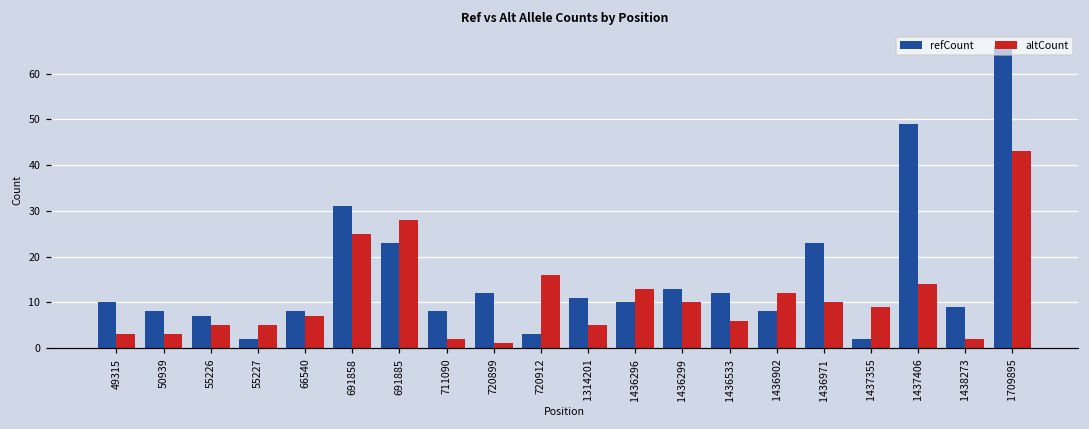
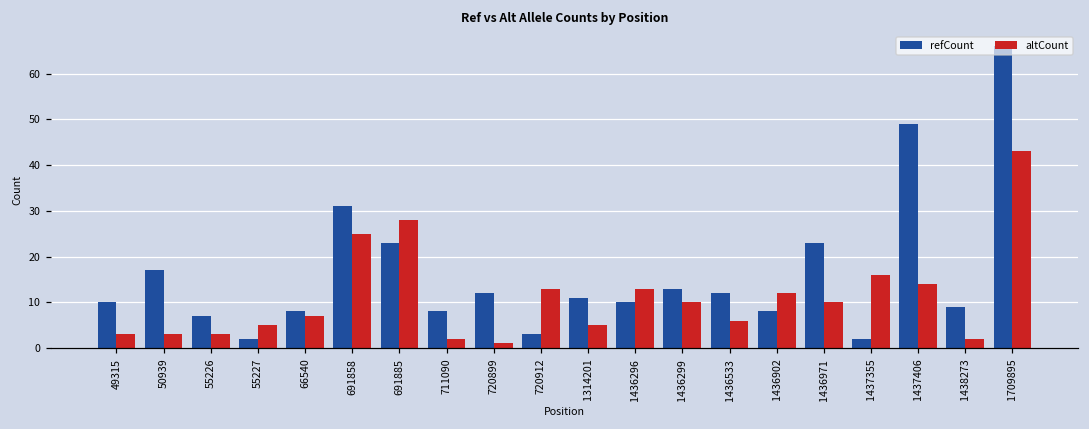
  {
    "refCount": {
      "49315": 10,
-     "50939": 8,
+     "50939": 17,
      "55226": 7,
      "55227": 2,
      "66540": 8,
      "691858": 31,
      "691885": 23,
      "711090": 8,
      "720899": 12,
      "720912": 3,
      "1314201": 11,
      "1436296": 10,
      "1436299": 13,
      "1436533": 12,
      "1436902": 8,
      "1436971": 23,
      "1437355": 2,
      "1437406": 49,
      "1438273": 9
    },
    "altCount": {
      "49315": 3,
      "50939": 3,
-     "55226": 5,
+     "55226": 3,
      "55227": 5,
      "66540": 7,
      "691858": 25,
      "691885": 28,
      "711090": 2,
      "720899": 1,
-     "720912": 16,
+     "720912": 13,
      "1314201": 5,
      "1436296": 13,
      "1436299": 10,
      "1436533": 6,
      "1436902": 12,
      "1436971": 10,
-     "1437355": 9,
+     "1437355": 16,
      "1437406": 14,
      "1438273": 2,
      "1709895": 43
    }
  }
